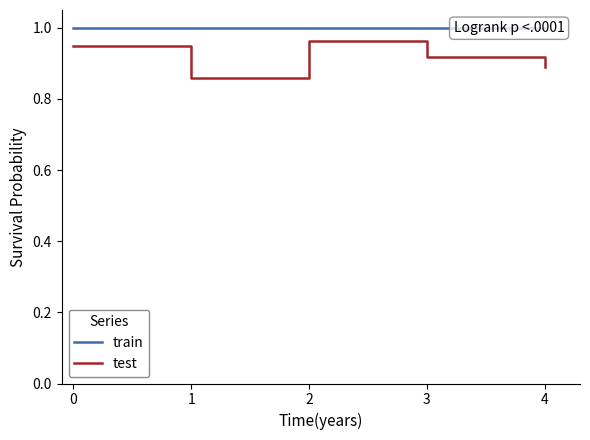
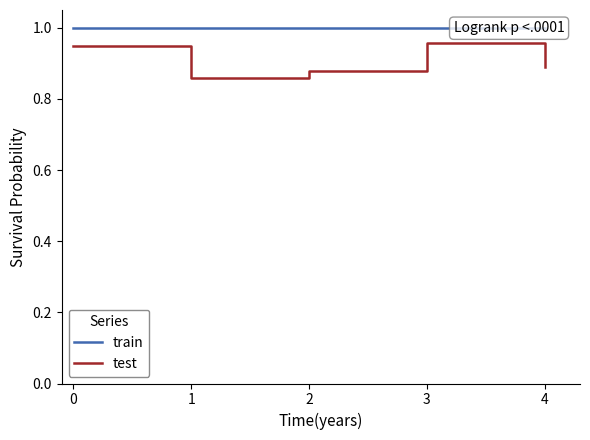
  {
    "train": {
      "0": 1.00,
      "1": 1.00,
      "2": 1.00,
      "3": 1.00
    },
    "test": {
      "0": 0.95,
      "1": 0.86,
-     "2": 0.96,
-     "3": 0.92,
+     "2": 0.88,
+     "3": 0.96,
      "4": 0.89
    }
  }
